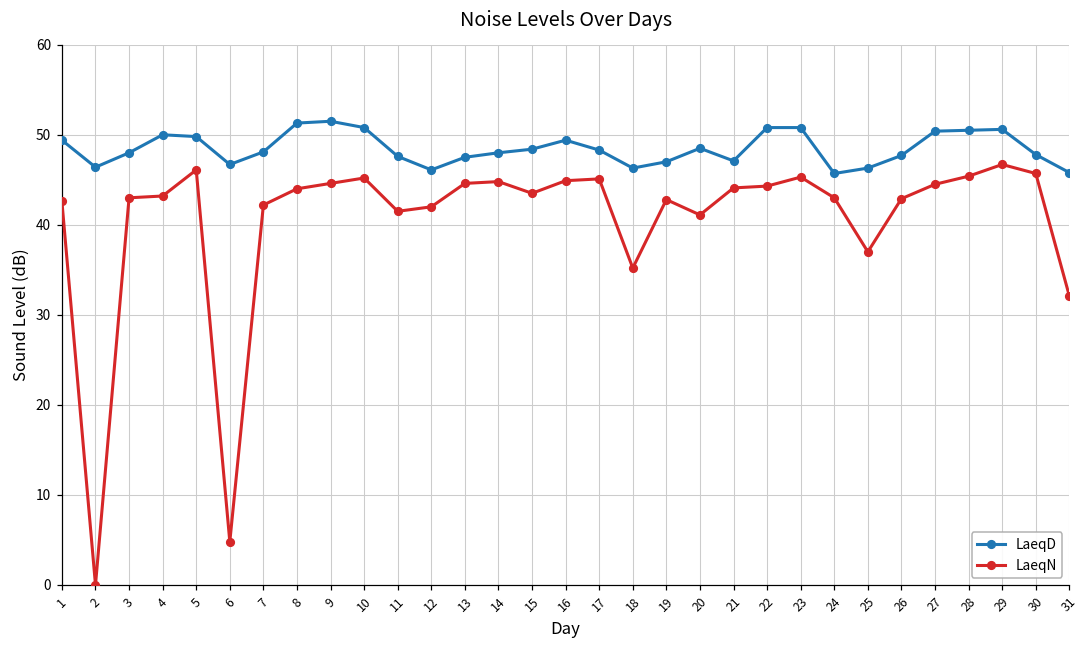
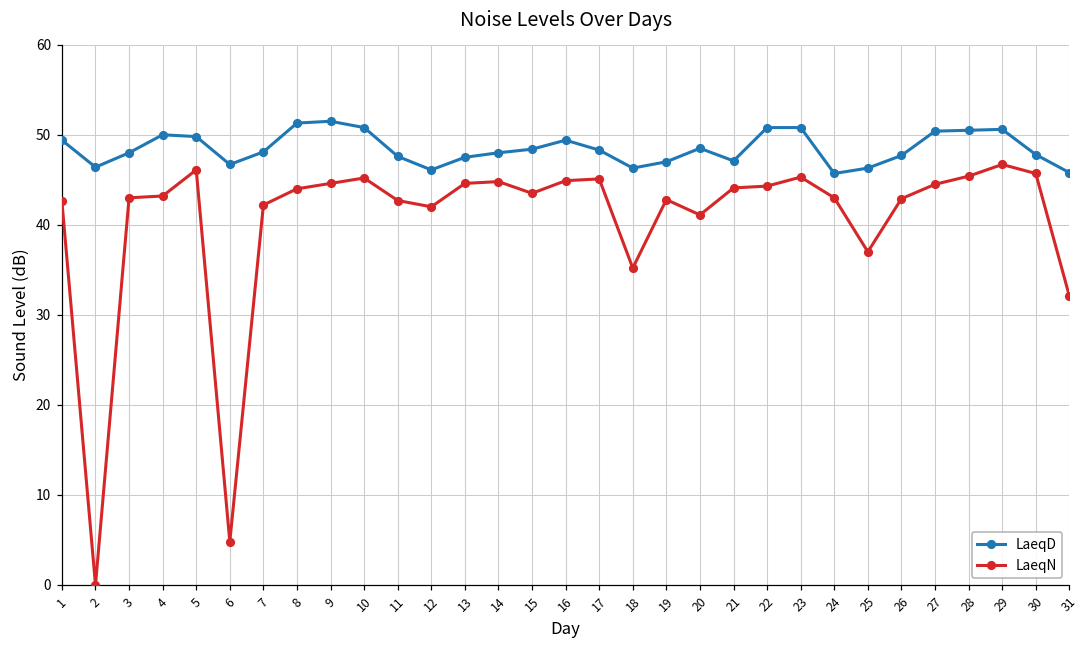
  {
    "LaeqD": {
      "1": 49,
      "2": 46,
      "3": 48,
      "4": 50,
      "5": 50,
      "6": 47,
      "7": 48,
      "8": 51,
      "9": 52,
      "10": 51,
      "11": 48,
      "12": 46,
      "13": 48,
      "14": 48,
      "15": 48,
      "16": 49,
      "17": 48,
      "18": 46,
      "19": 47,
      "20": 49,
      "21": 47,
      "22": 51,
      "23": 51,
      "24": 46,
      "25": 46,
      "26": 48,
      "27": 50,
      "28": 51,
      "29": 51,
      "30": 48,
      "31": 46
    },
    "LaeqN": {
      "1": 43,
      "2": 0,
      "3": 43,
      "4": 43,
      "5": 46,
      "6": 5,
      "7": 42,
      "8": 44,
      "9": 45,
      "10": 45,
-     "11": 42,
+     "11": 43,
      "12": 42,
      "13": 45,
      "14": 45,
      "15": 44,
      "16": 45,
      "17": 45,
      "18": 35,
      "19": 43,
      "20": 41,
      "21": 44,
      "22": 44,
      "23": 45,
      "24": 43,
      "25": 37,
      "26": 43,
      "27": 45,
      "28": 45,
      "29": 47,
      "30": 46,
      "31": 32
    }
  }
